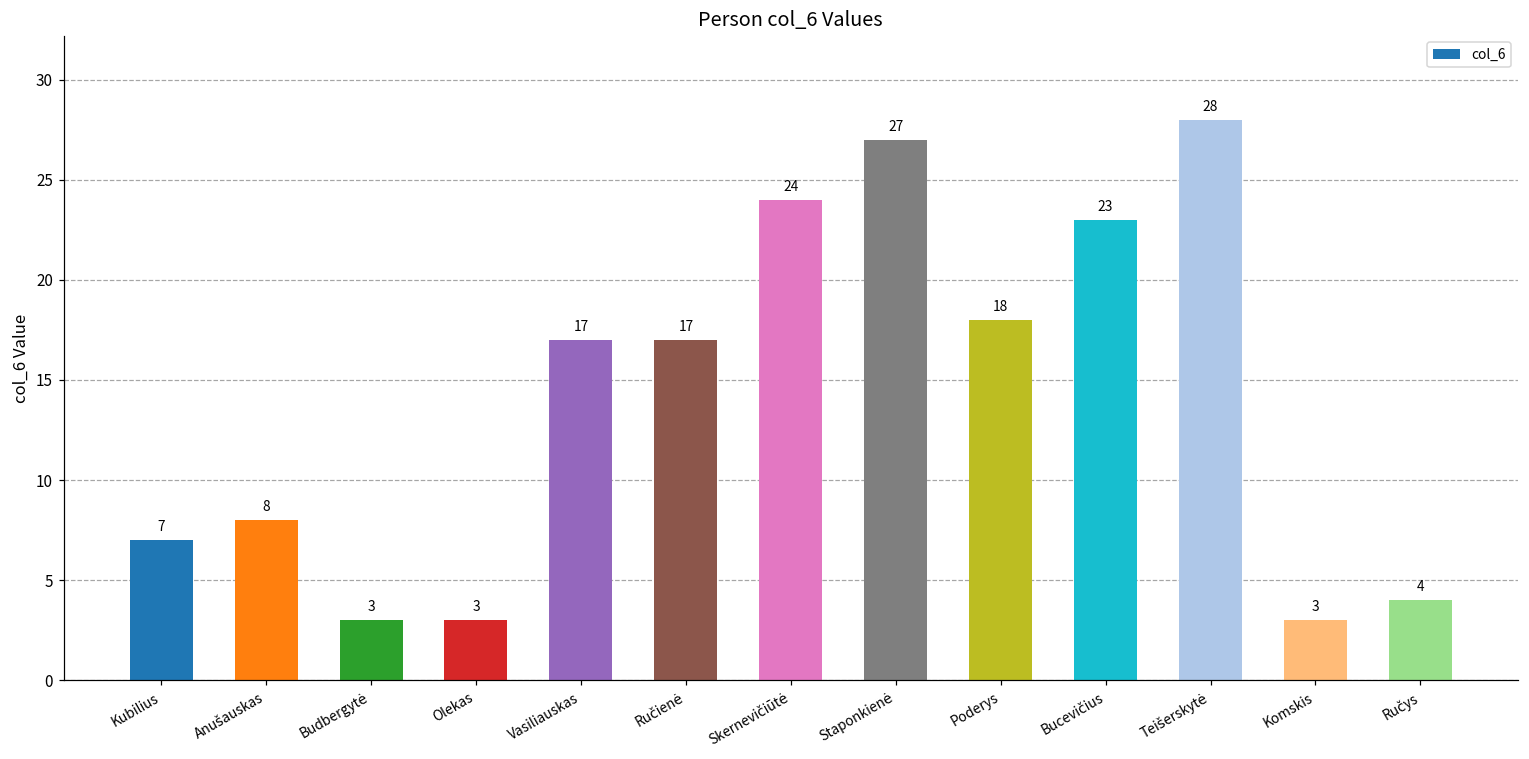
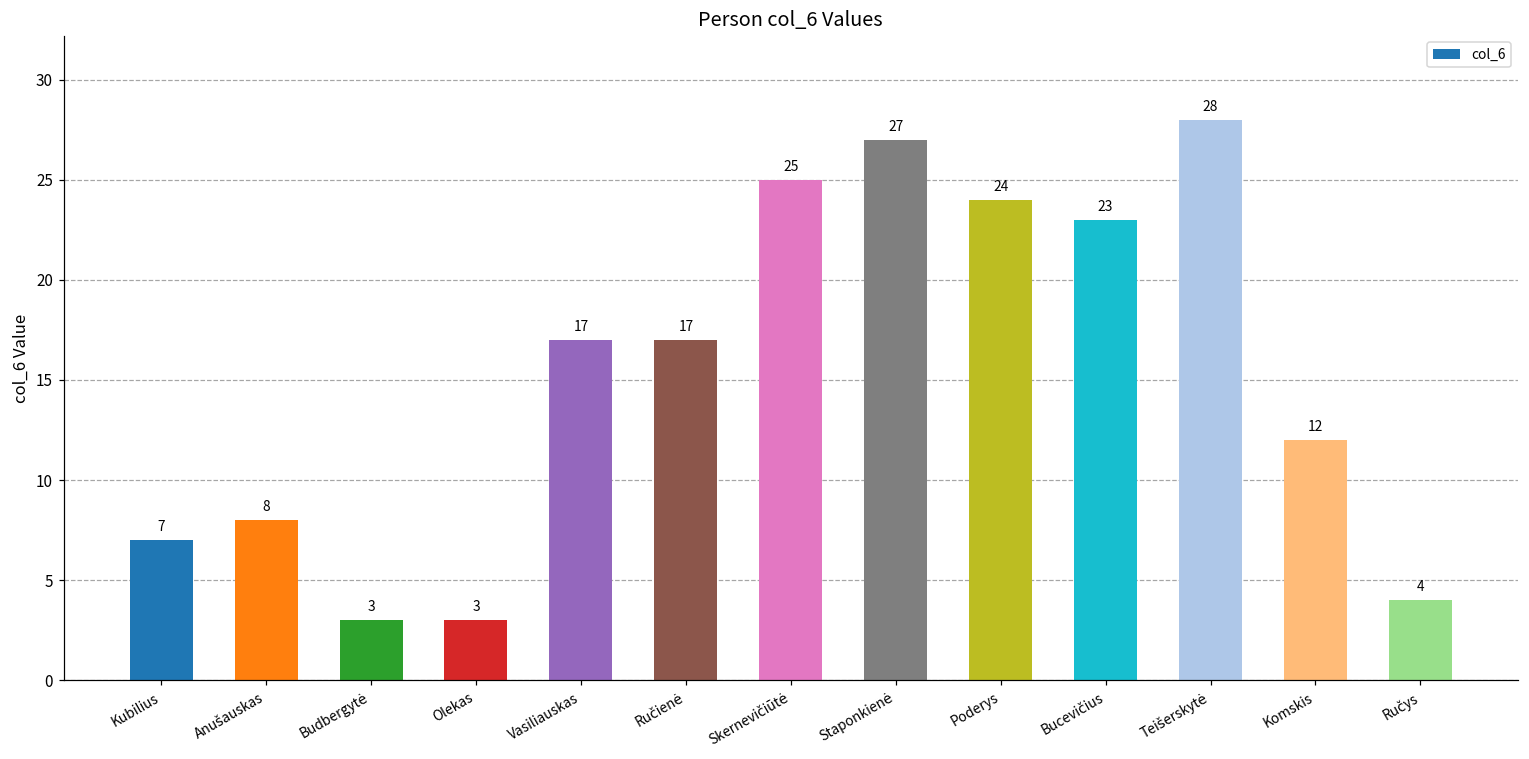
  {
    "Kubilius": 7,
    "Anušauskas": 8,
    "Budbergytė": 3,
    "Olekas": 3,
    "Vasiliauskas": 17,
    "Ručienė": 17,
-   "Skernevičiūtė": 24,
+   "Skernevičiūtė": 25,
    "Staponkienė": 27,
-   "Poderys": 18,
+   "Poderys": 24,
    "Bucevičius": 23,
    "Teišerskytė": 28,
-   "Komskis": 3,
+   "Komskis": 12,
    "Ručys": 4
  }
